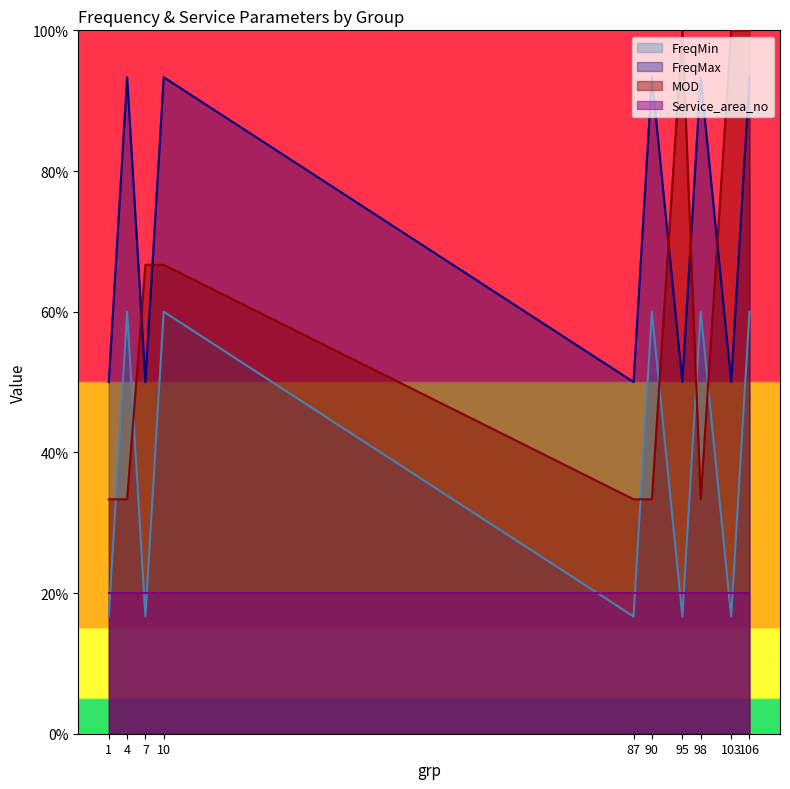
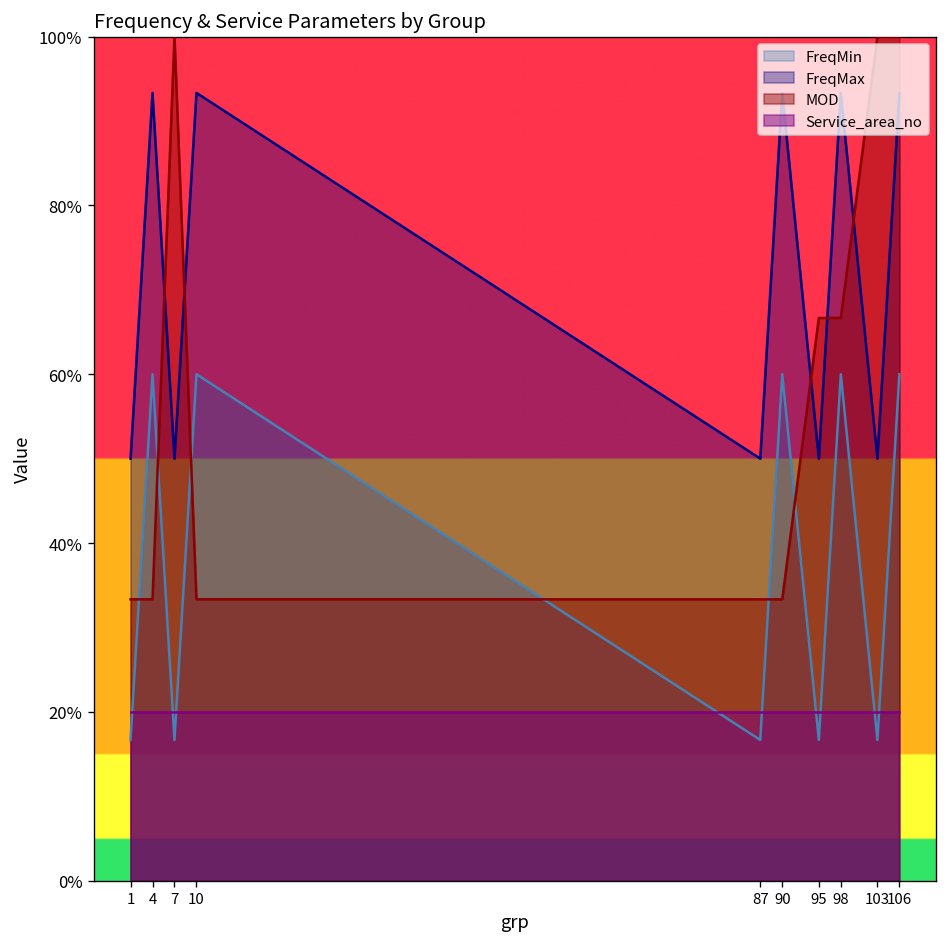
  {
    "FreqMin": {
      "1": "17%",
      "4": "60%",
      "7": "17%",
      "10": "60%",
      "87": "17%",
      "90": "60%",
      "95": "17%",
      "98": "60%",
      "103": "17%",
      "106": "60%"
    },
    "FreqMax": {
      "1": "50%",
      "4": "93%",
      "7": "50%",
      "10": "93%",
      "87": "50%",
      "95": "50%",
      "103": "50%"
    },
    "MOD": {
      "1": "33%",
      "4": "33%",
-     "7": "67%",
-     "10": "67%",
+     "7": "100%",
+     "10": "33%",
      "87": "33%",
      "90": "33%",
-     "95": "100%",
-     "98": "33%",
+     "95": "67%",
+     "98": "67%",
      "103": "100%",
      "106": "100%"
    },
    "Service_area_no": {
      "1": "20%",
      "4": "20%",
      "7": "20%",
      "10": "20%",
      "87": "20%",
      "90": "20%",
      "95": "20%",
      "98": "20%",
      "103": "20%",
      "106": "20%"
    }
  }
